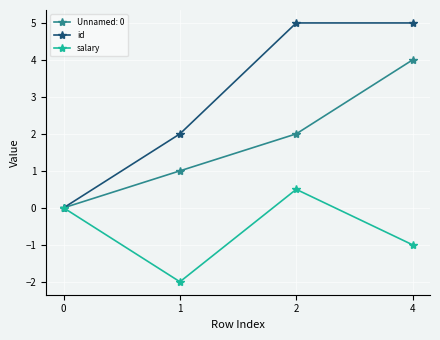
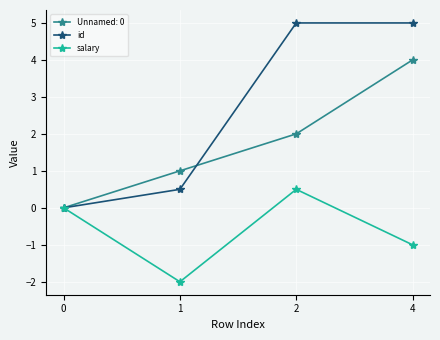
  {
    "id": {
-     "1": 2.0,
+     "1": 0.5,
      "2": 5.0,
      "4": 5.0
    }
  }
